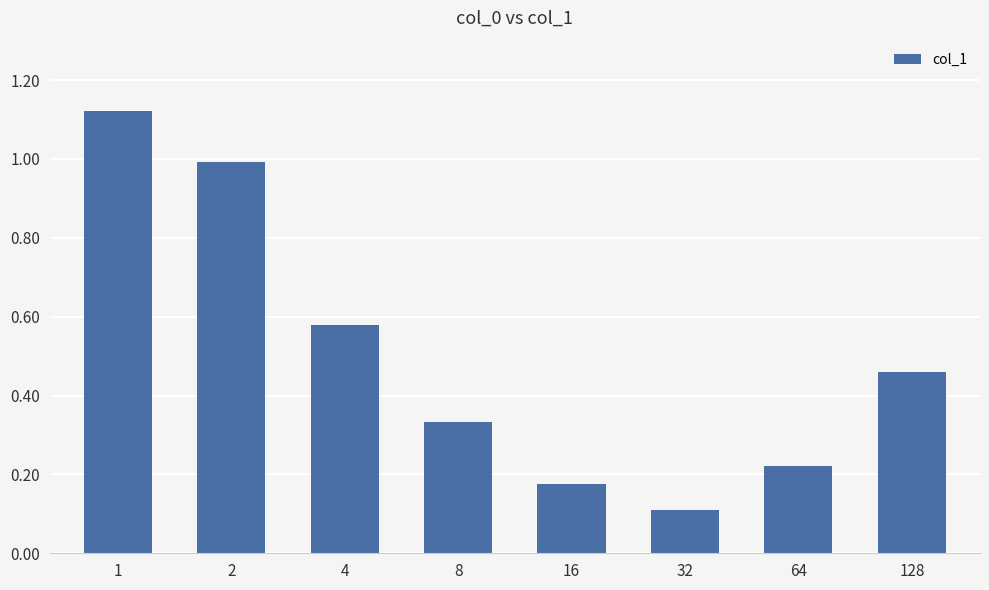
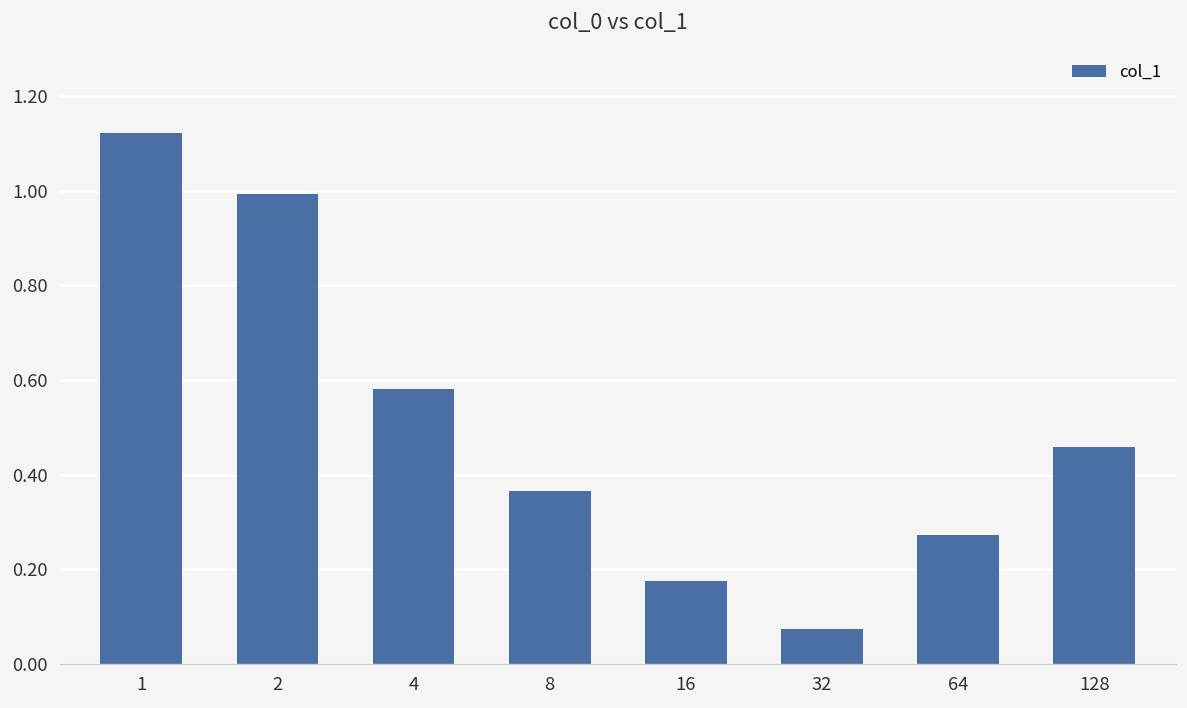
  {
    "1": 1.12,
    "2": 0.99,
    "4": 0.58,
-   "8": 0.33,
+   "8": 0.36,
    "16": 0.17,
-   "32": 0.11,
-   "64": 0.22,
+   "32": 0.07,
+   "64": 0.27,
    "128": 0.46
  }
